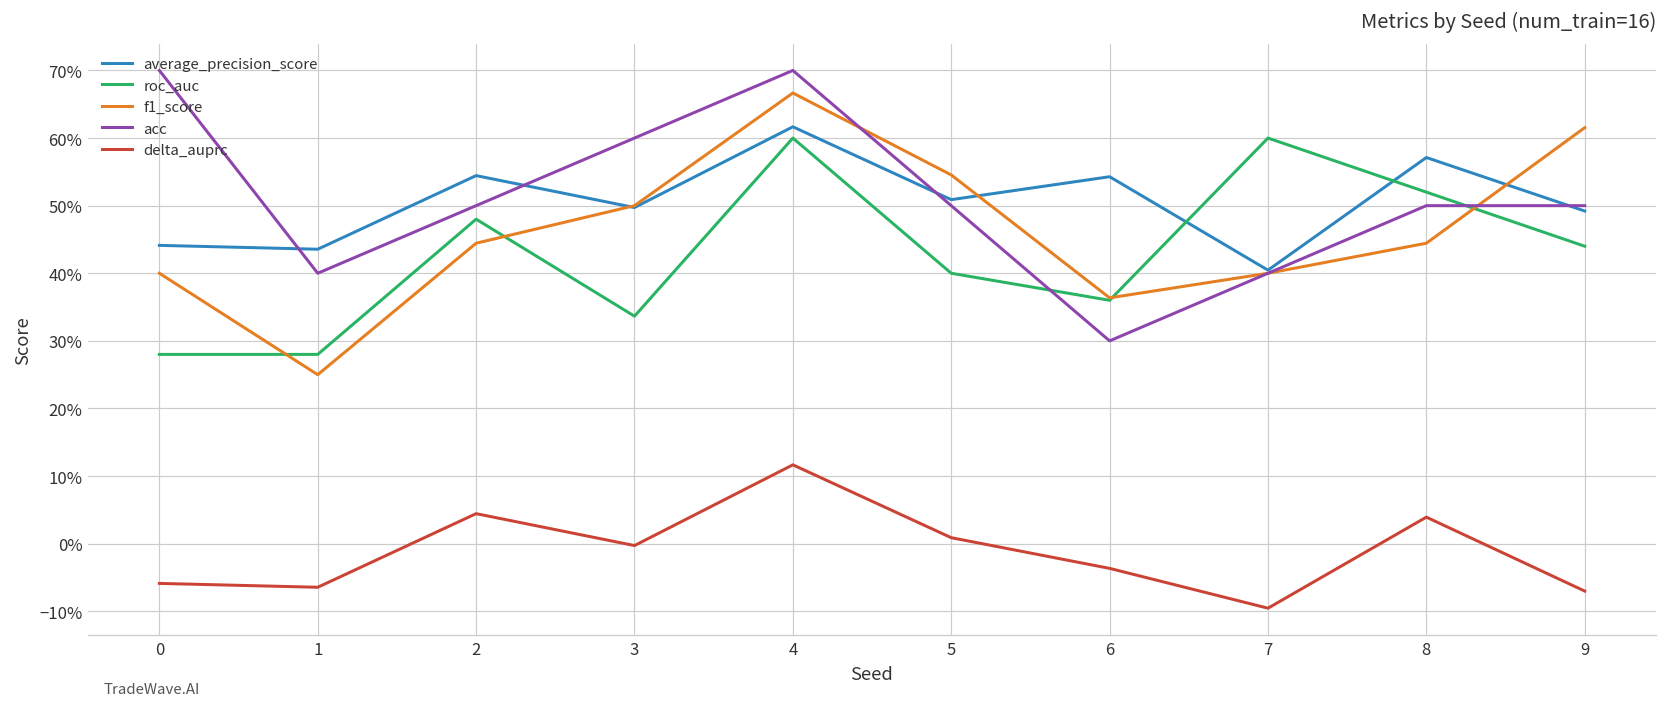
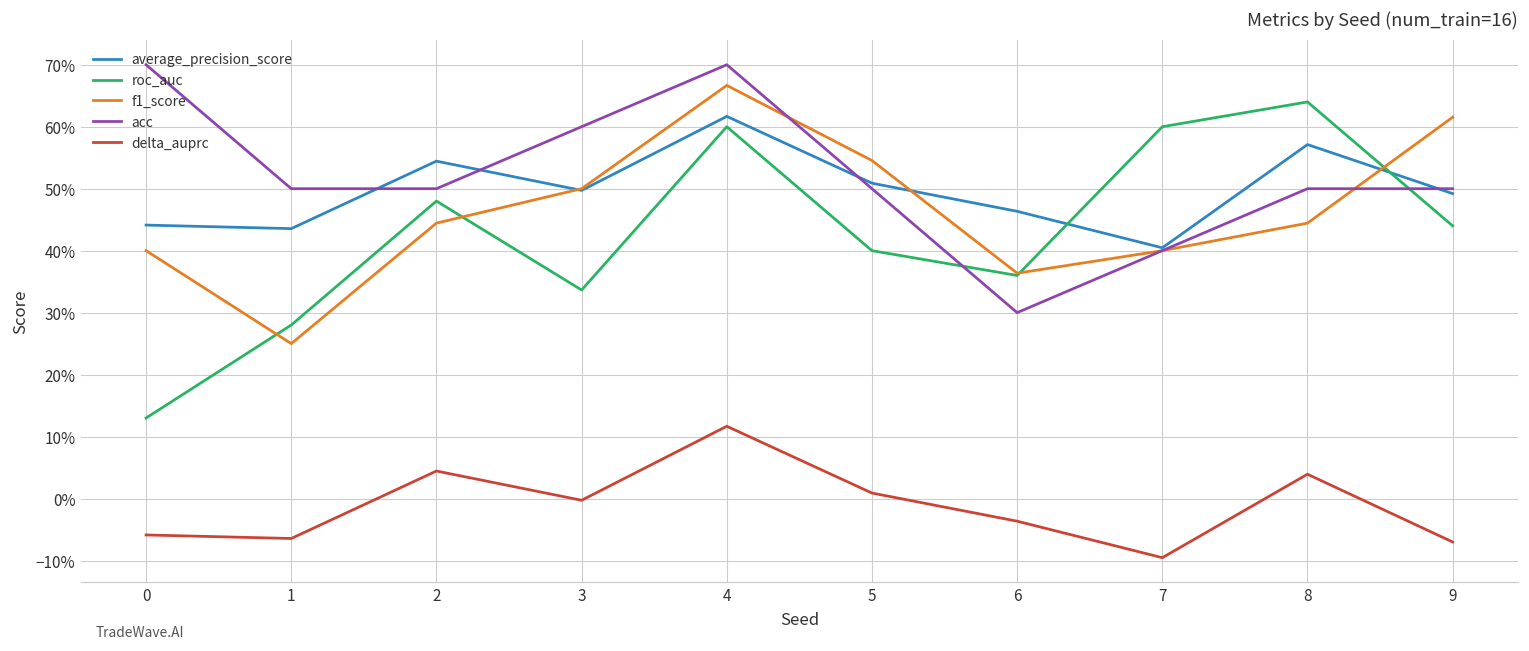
  {
    "average_precision_score": {
      "0": "44%",
      "1": "44%",
      "2": "54%",
      "4": "62%",
      "5": "51%",
-     "6": "54%",
+     "6": "46%",
      "7": "40%",
      "8": "57%",
      "9": "49%"
    },
    "roc_auc": {
-     "0": "28%",
+     "0": "13%",
      "1": "28%",
      "2": "48%",
      "3": "34%",
      "4": "60%",
      "5": "40%",
      "7": "60%",
-     "8": "52%",
+     "8": "64%",
      "9": "44%"
    },
    "f1_score": {
      "0": "40%",
      "1": "25%",
      "2": "44%",
      "4": "67%",
      "5": "55%",
      "8": "44%",
      "9": "62%"
    },
    "acc": {
      "0": "70%",
-     "1": "40%",
+     "1": "50%",
      "2": "50%",
      "3": "60%",
      "4": "70%",
      "5": "50%",
      "6": "30%",
      "8": "50%",
      "9": "50%"
    },
    "delta_auprc": {
      "0": "-6%",
      "1": "-6%",
      "2": "4%",
      "3": "0%",
      "4": "12%",
      "5": "1%",
      "6": "-4%",
      "7": "-10%",
      "8": "4%",
      "9": "-7%"
    }
  }
